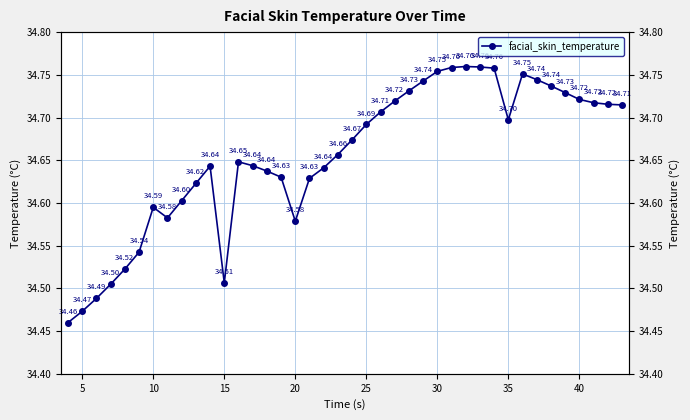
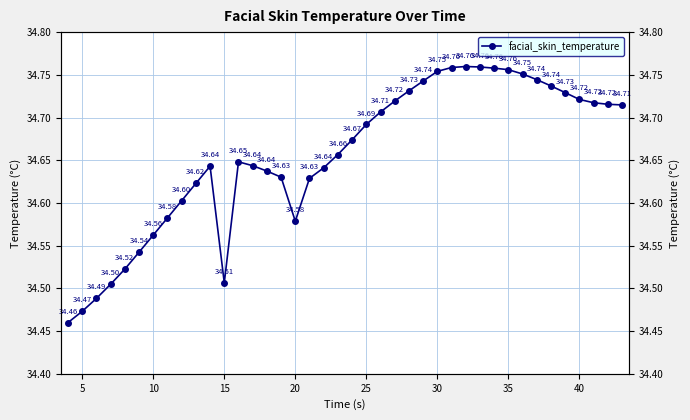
  {
    "5": 34.47,
-   "10": 34.59,
+   "10": 34.56,
    "15": 34.51,
    "20": 34.58,
    "25": 34.69,
    "30": 34.75,
-   "35": 34.70,
+   "35": 34.76,
    "40": 34.72
  }
